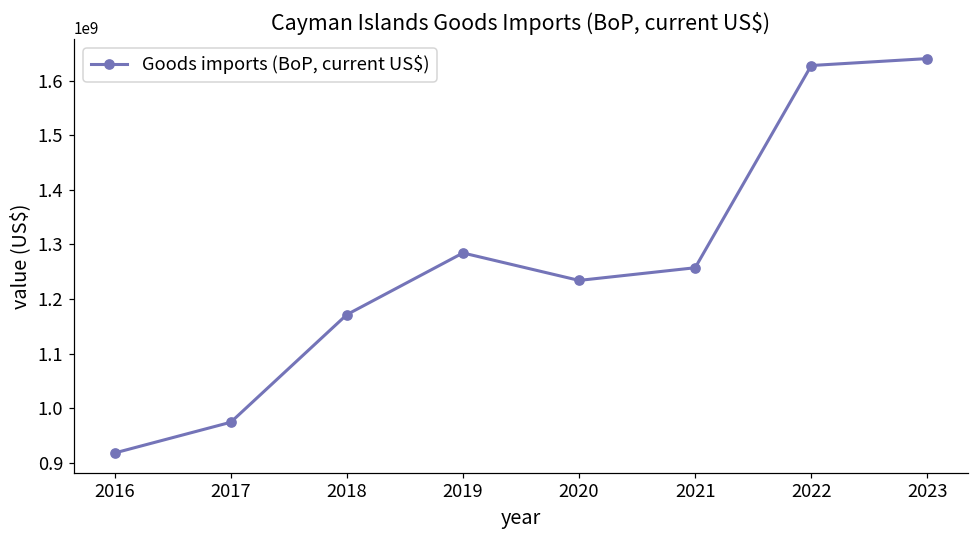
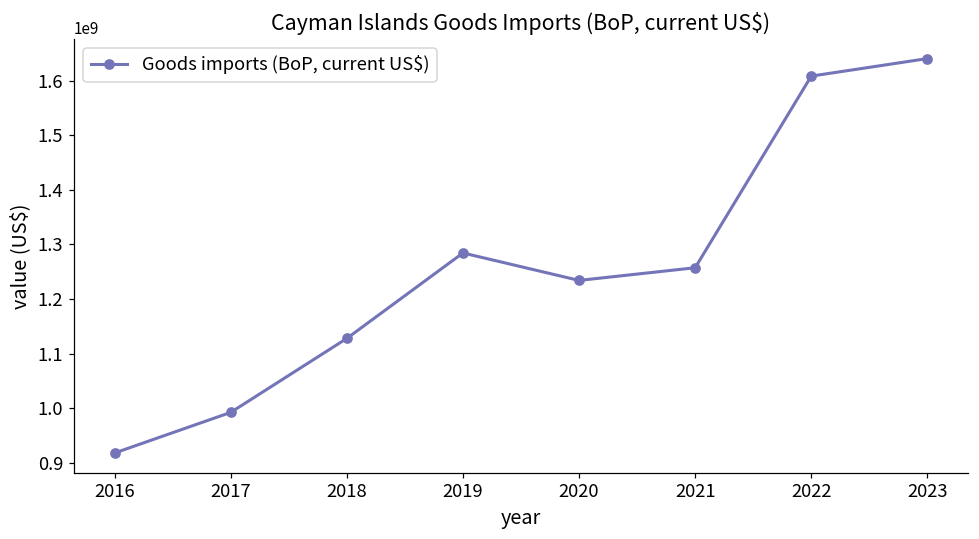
  {
    "2016": 920000000,
-   "2017": 970000000,
-   "2018": 1170000000,
+   "2017": 990000000,
+   "2018": 1130000000,
    "2019": 1280000000,
    "2020": 1230000000,
    "2021": 1260000000,
-   "2022": 1630000000,
+   "2022": 1610000000,
    "2023": 1640000000
  }
